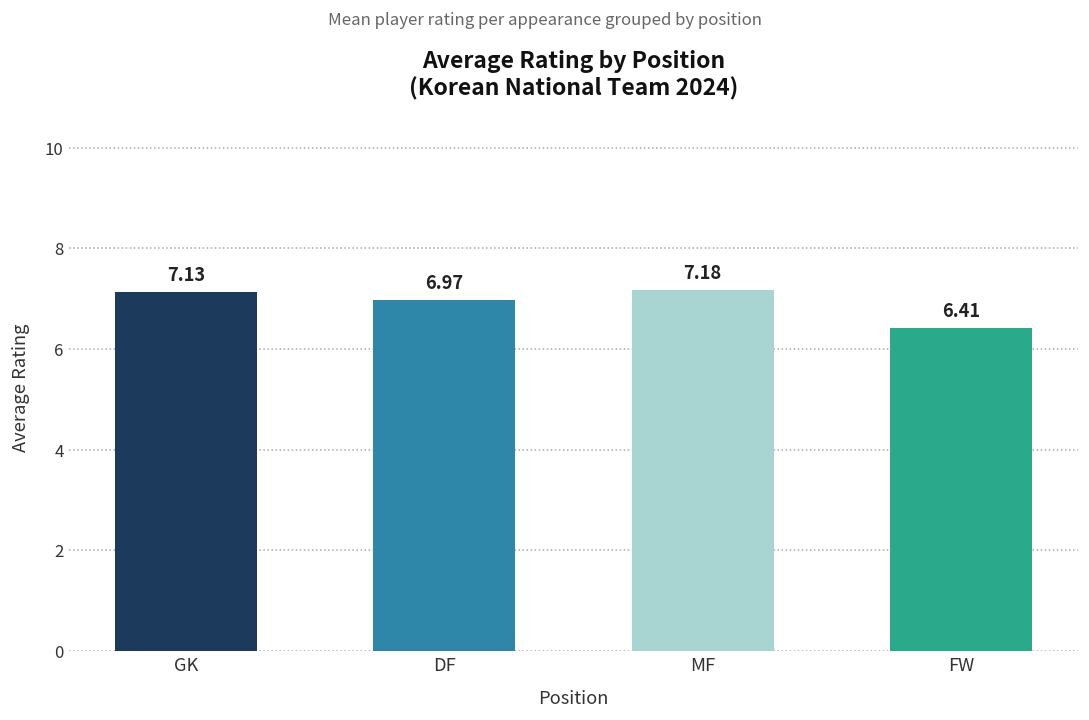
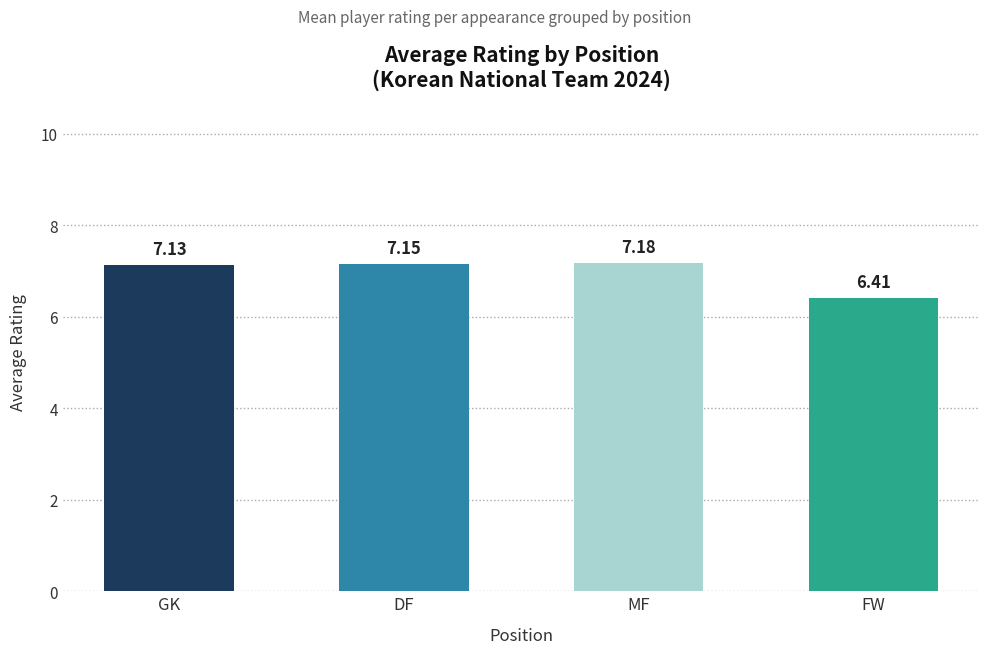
  {
    "GK": 7.13,
-   "DF": 6.97,
+   "DF": 7.15,
    "MF": 7.18,
    "FW": 6.41
  }
